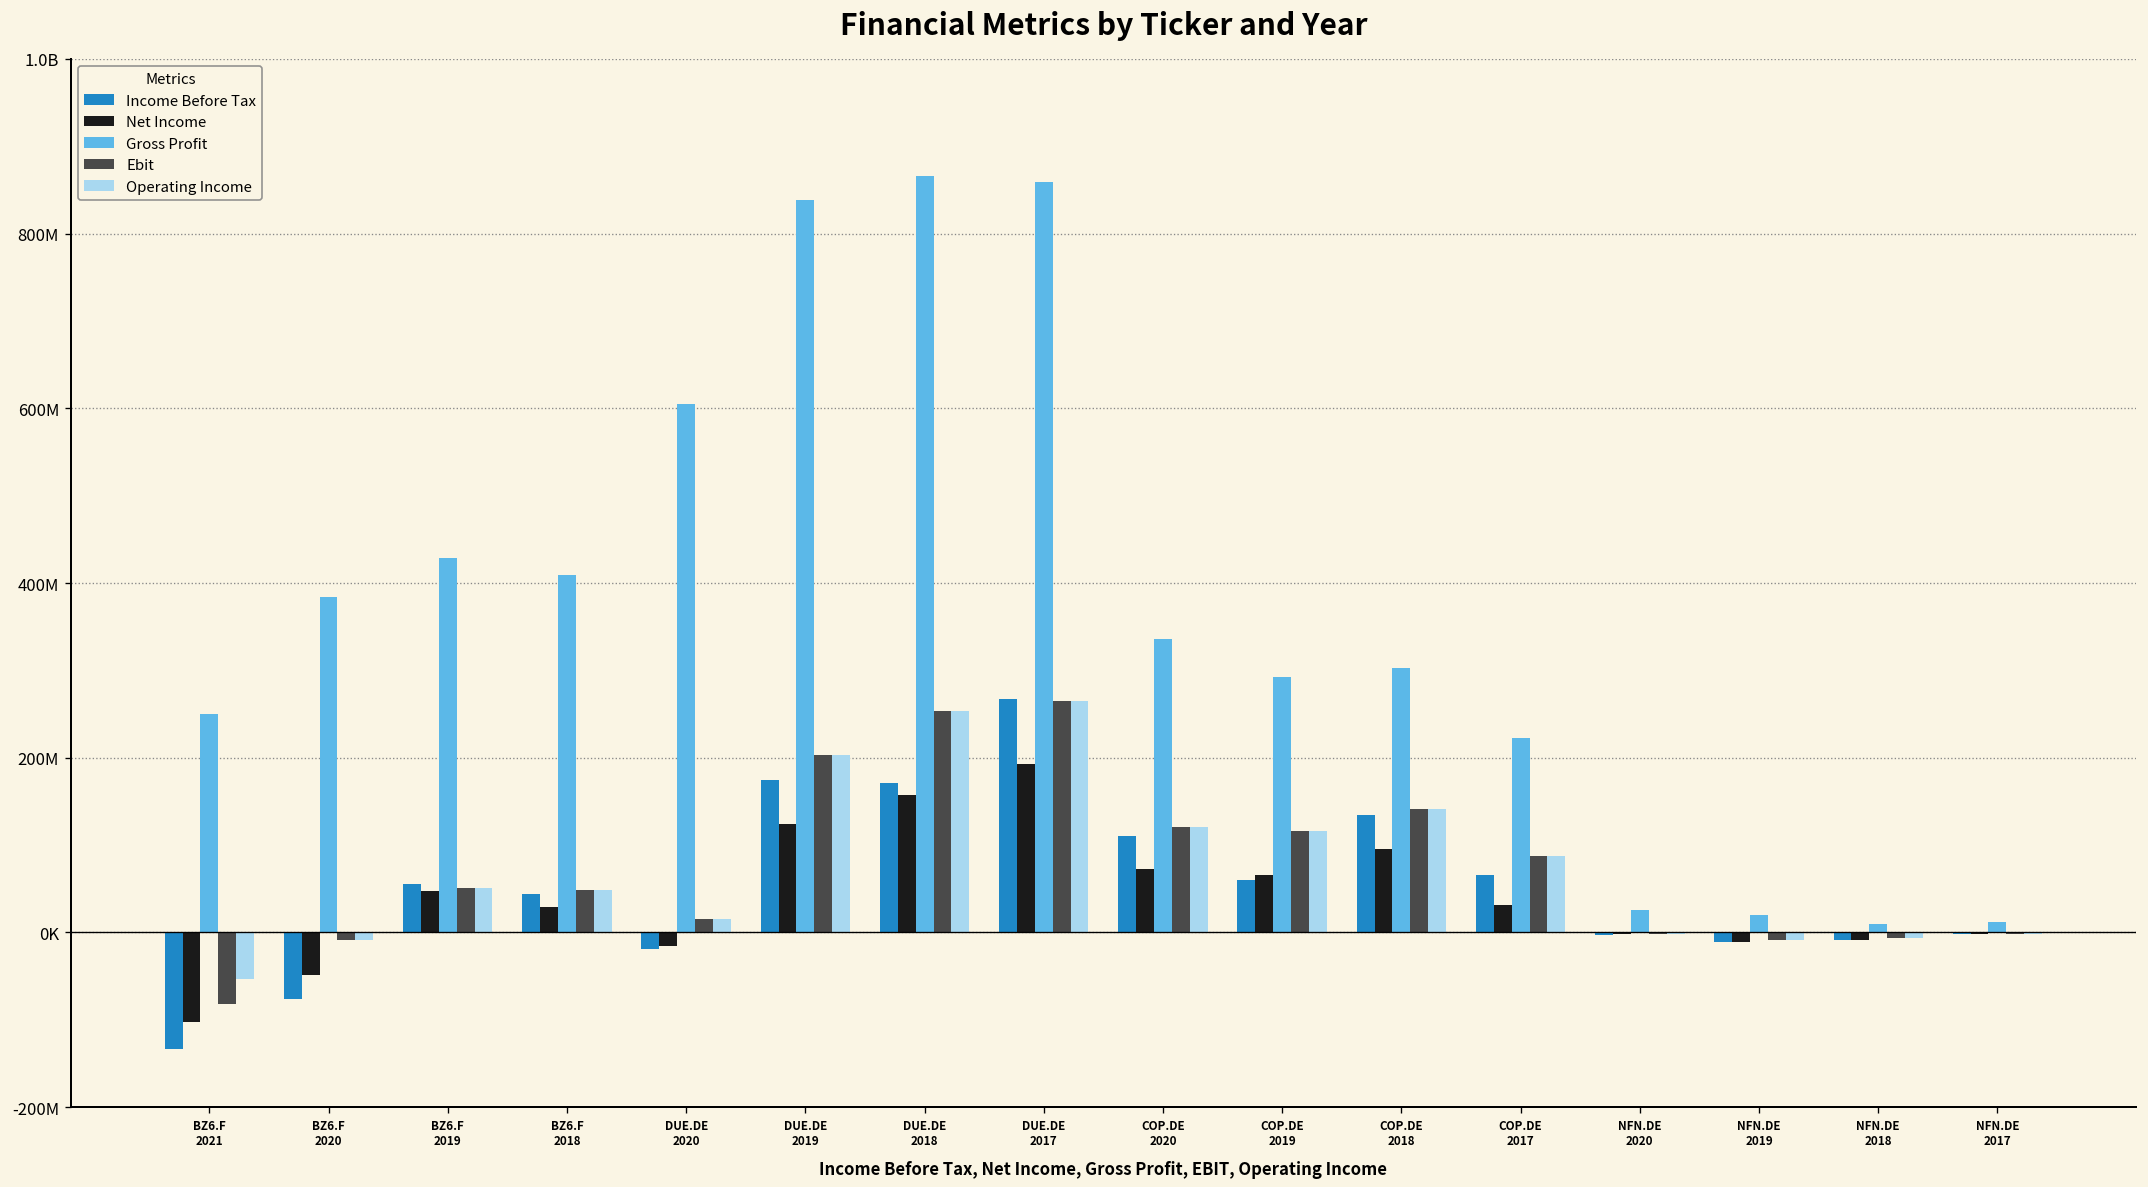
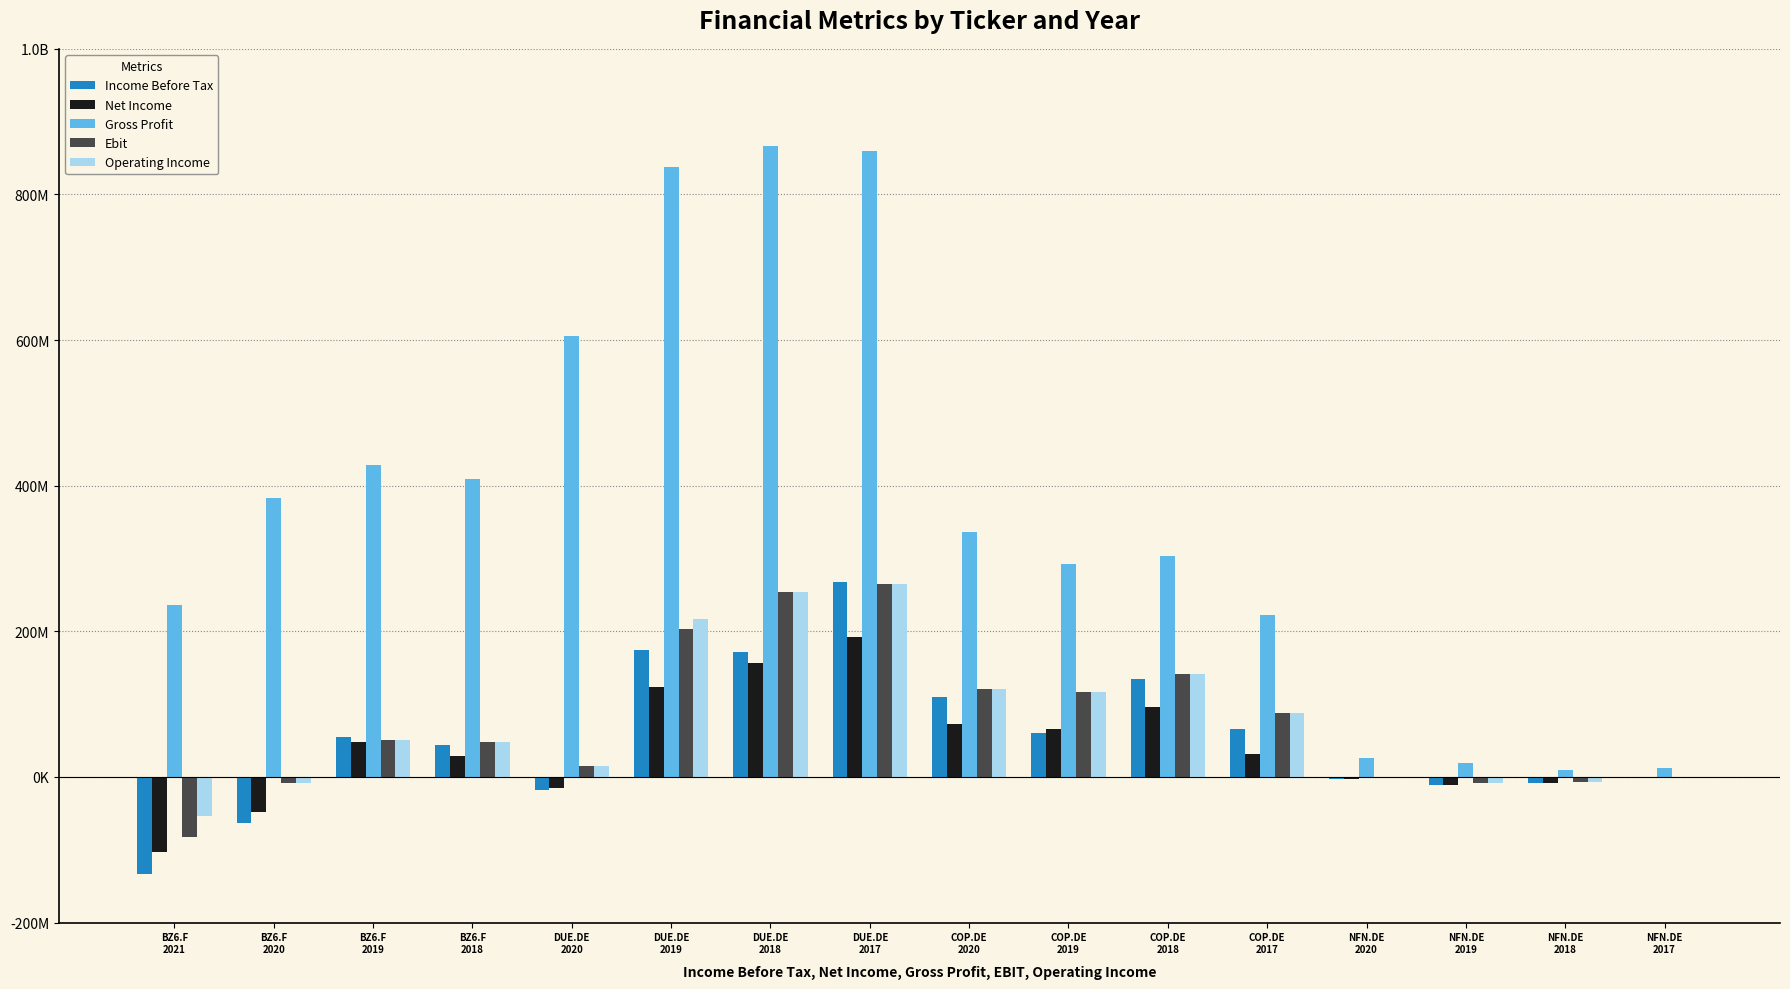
  {
    "Income Before Tax": {
      "BZ6.F 2021": -130000000,
-     "BZ6.F 2020": -80000000,
+     "BZ6.F 2020": -60000000,
      "BZ6.F 2019": 60000000,
      "BZ6.F 2018": 40000000,
      "DUE.DE 2020": -20000000,
      "DUE.DE 2019": 170000000,
      "DUE.DE 2018": 170000000,
      "DUE.DE 2017": 270000000,
      "COP.DE 2020": 110000000,
      "COP.DE 2019": 60000000,
      "COP.DE 2018": 130000000,
      "COP.DE 2017": 70000000,
      "NFN.DE 2019": -10000000,
      "NFN.DE 2018": -10000000
    },
    "Net Income": {
      "BZ6.F 2021": -100000000,
      "BZ6.F 2020": -50000000,
      "BZ6.F 2019": 50000000,
      "BZ6.F 2018": 30000000,
      "DUE.DE 2020": -20000000,
      "DUE.DE 2019": 120000000,
      "DUE.DE 2018": 160000000,
      "DUE.DE 2017": 190000000,
      "COP.DE 2020": 70000000,
      "COP.DE 2019": 70000000,
      "COP.DE 2018": 100000000,
      "COP.DE 2017": 30000000,
      "NFN.DE 2019": -10000000,
      "NFN.DE 2018": -10000000
    },
    "Gross Profit": {
-     "BZ6.F 2021": 250000000,
+     "BZ6.F 2021": 240000000,
      "BZ6.F 2020": 380000000,
      "BZ6.F 2019": 430000000,
      "BZ6.F 2018": 410000000,
      "DUE.DE 2020": 610000000,
      "DUE.DE 2019": 840000000,
      "DUE.DE 2018": 870000000,
      "DUE.DE 2017": 860000000,
      "COP.DE 2020": 340000000,
      "COP.DE 2019": 290000000,
      "COP.DE 2018": 300000000,
      "COP.DE 2017": 220000000,
      "NFN.DE 2020": 30000000,
      "NFN.DE 2019": 20000000,
      "NFN.DE 2018": 10000000,
      "NFN.DE 2017": 10000000
    },
    "Ebit": {
      "BZ6.F 2021": -80000000,
      "BZ6.F 2020": -10000000,
      "BZ6.F 2019": 50000000,
      "BZ6.F 2018": 50000000,
      "DUE.DE 2020": 20000000,
      "DUE.DE 2019": 200000000,
      "DUE.DE 2018": 250000000,
      "DUE.DE 2017": 260000000,
      "COP.DE 2020": 120000000,
      "COP.DE 2019": 120000000,
      "COP.DE 2018": 140000000,
      "COP.DE 2017": 90000000,
      "NFN.DE 2019": -10000000,
      "NFN.DE 2018": -10000000
    },
    "Operating Income": {
      "BZ6.F 2021": -50000000,
      "BZ6.F 2020": -10000000,
      "BZ6.F 2019": 50000000,
      "BZ6.F 2018": 50000000,
      "DUE.DE 2020": 20000000,
-     "DUE.DE 2019": 200000000,
+     "DUE.DE 2019": 220000000,
      "DUE.DE 2018": 250000000,
      "DUE.DE 2017": 260000000,
      "COP.DE 2020": 120000000,
      "COP.DE 2019": 120000000,
      "COP.DE 2018": 140000000,
      "COP.DE 2017": 90000000,
      "NFN.DE 2019": -10000000,
      "NFN.DE 2018": -10000000
    }
  }
